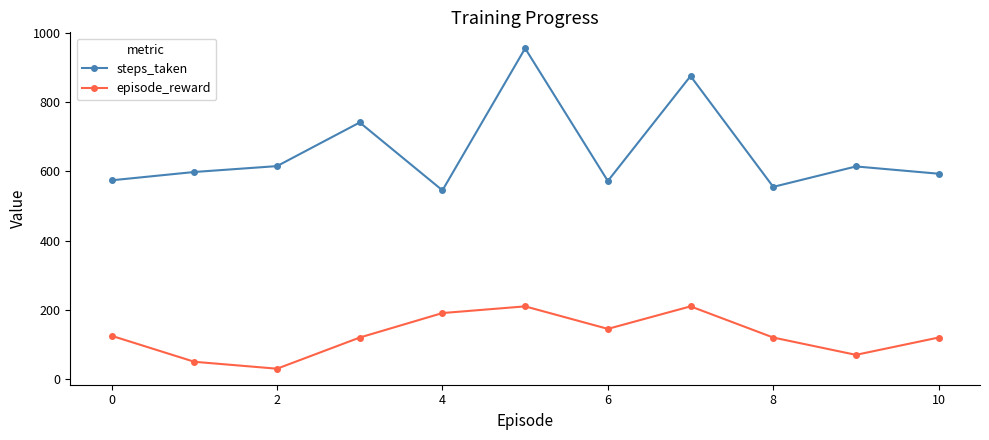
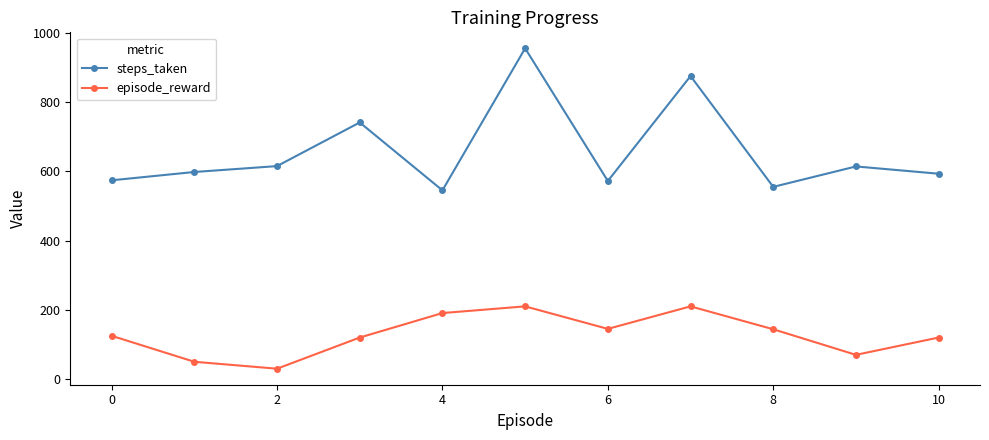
  {
    "steps_taken": {
      "0": 570,
      "2": 620,
      "4": 550,
      "6": 570,
      "8": 560,
      "10": 590
    },
    "episode_reward": {
      "0": 130,
      "2": 30,
      "4": 190,
      "6": 150,
-     "8": 120,
+     "8": 140,
      "10": 120
    }
  }
